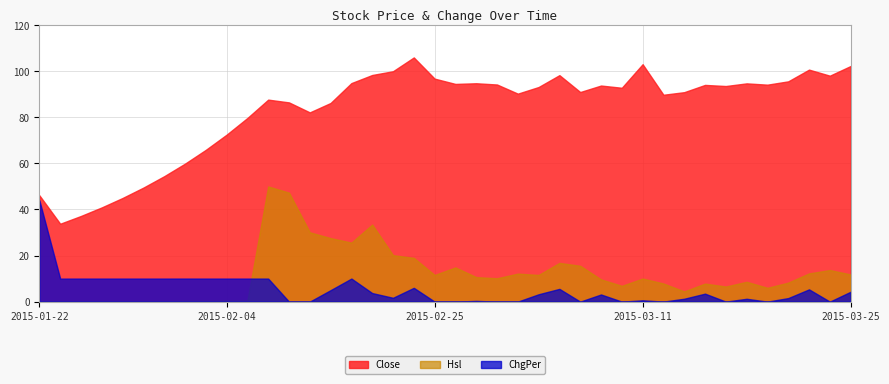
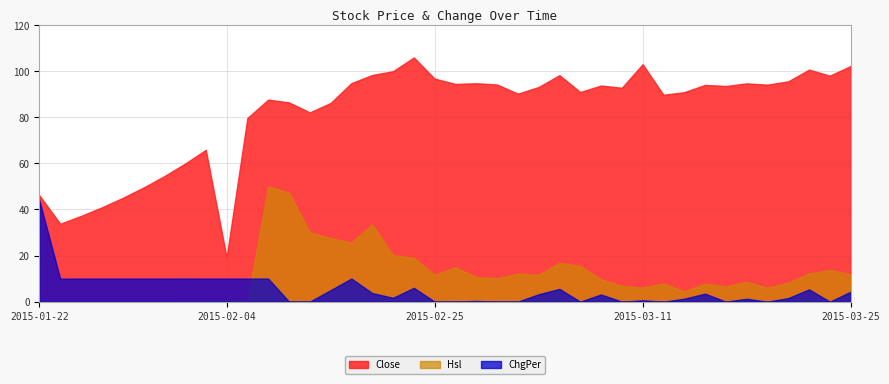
  {
    "Close": {
      "2015-01-22": 46,
-     "2015-02-04": 72,
+     "2015-02-04": 19,
      "2015-02-25": 97,
      "2015-03-11": 103,
      "2015-03-25": 102
    },
    "Hsl": {
      "2015-02-25": 12,
-     "2015-03-11": 10,
+     "2015-03-11": 6,
      "2015-03-25": 12
    },
    "ChgPer": {
      "2015-01-22": 44,
      "2015-02-04": 10,
      "2015-02-25": 0,
      "2015-03-25": 4
    }
  }
